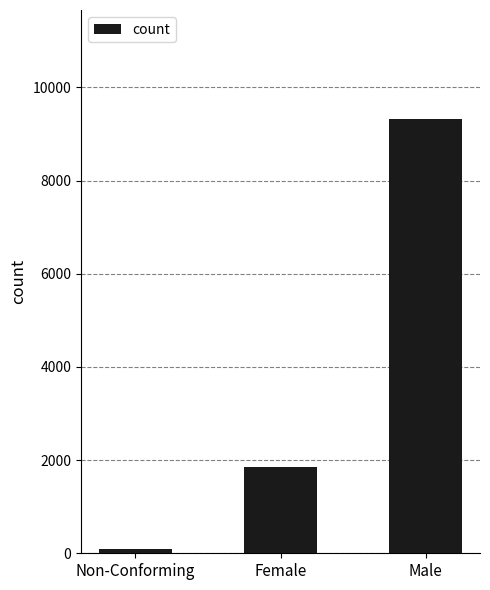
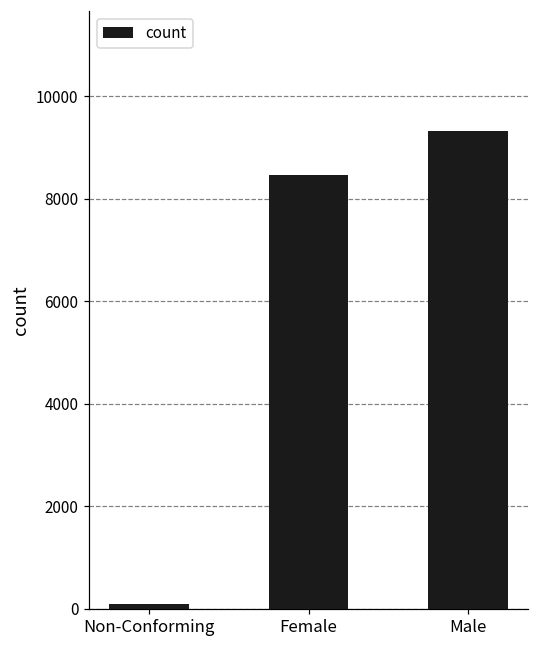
  {
    "Non-Conforming": 100,
-   "Female": 1900,
+   "Female": 8500,
    "Male": 9300
  }
